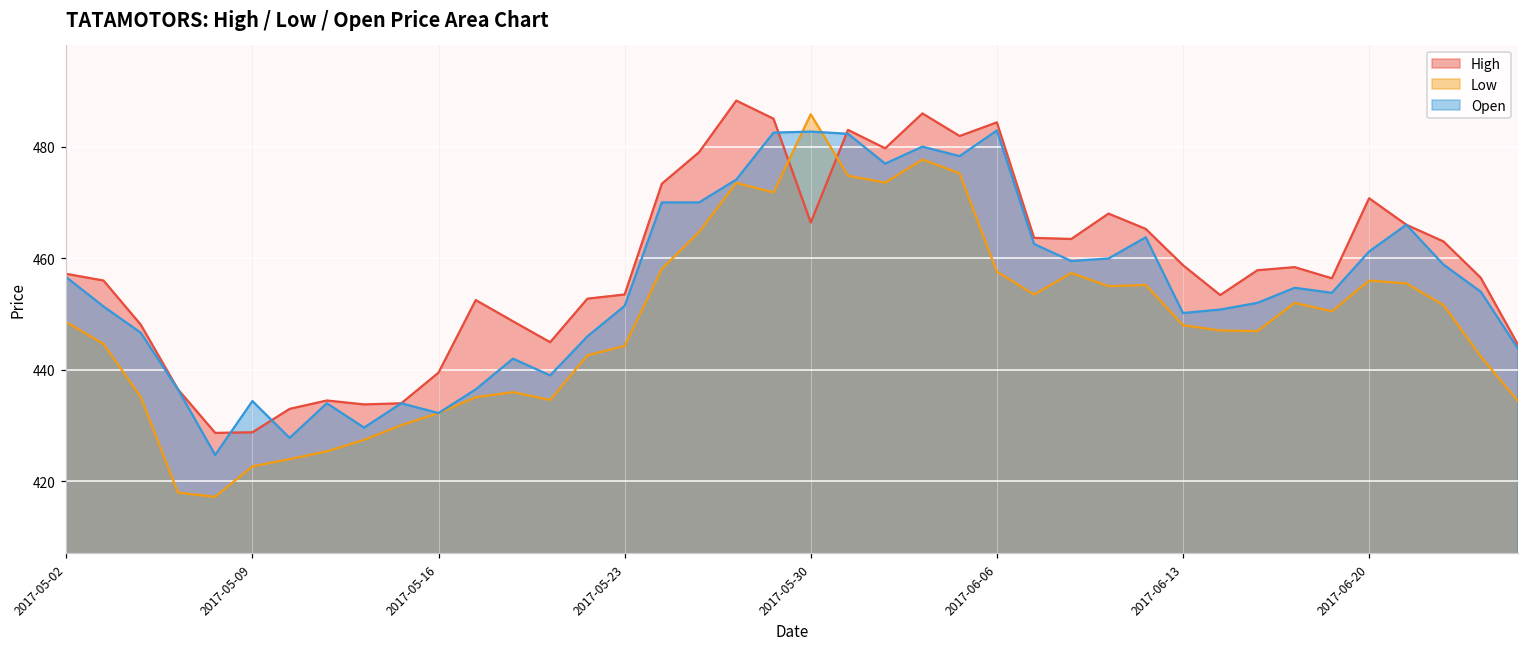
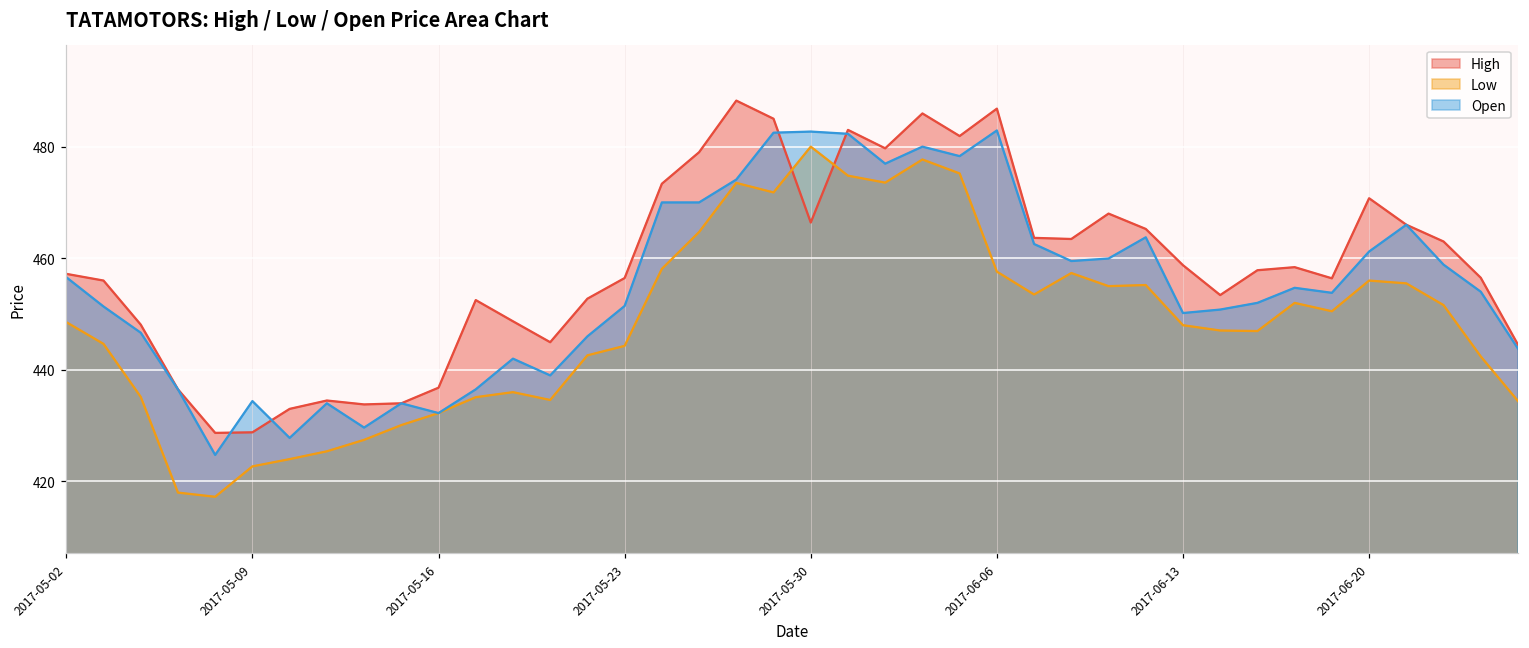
  {
    "High": {
      "2017-05-02": 457,
      "2017-05-09": 429,
-     "2017-05-16": 440,
-     "2017-05-23": 454,
+     "2017-05-16": 437,
+     "2017-05-23": 456,
      "2017-05-30": 466,
-     "2017-06-06": 484,
+     "2017-06-06": 487,
      "2017-06-13": 459,
      "2017-06-20": 471
    },
    "Low": {
      "2017-05-02": 449,
      "2017-05-09": 423,
      "2017-05-23": 444,
-     "2017-05-30": 486,
+     "2017-05-30": 480,
      "2017-06-06": 458,
      "2017-06-13": 448,
      "2017-06-20": 456
    },
    "Open": {
      "2017-05-02": 457,
      "2017-05-09": 434,
      "2017-05-23": 451,
      "2017-05-30": 483,
      "2017-06-06": 483,
      "2017-06-13": 450,
      "2017-06-20": 461
    }
  }
